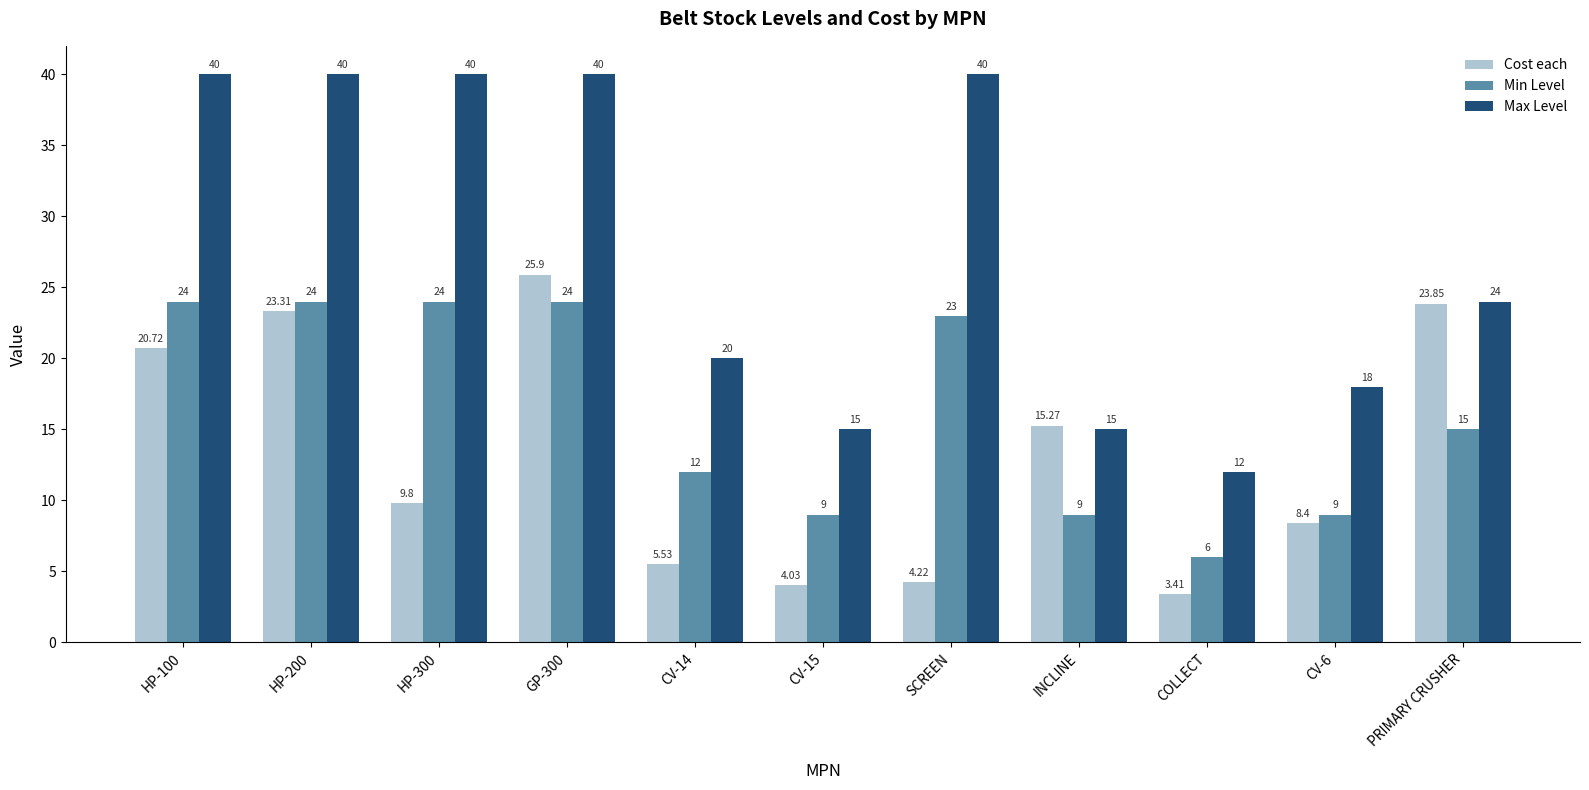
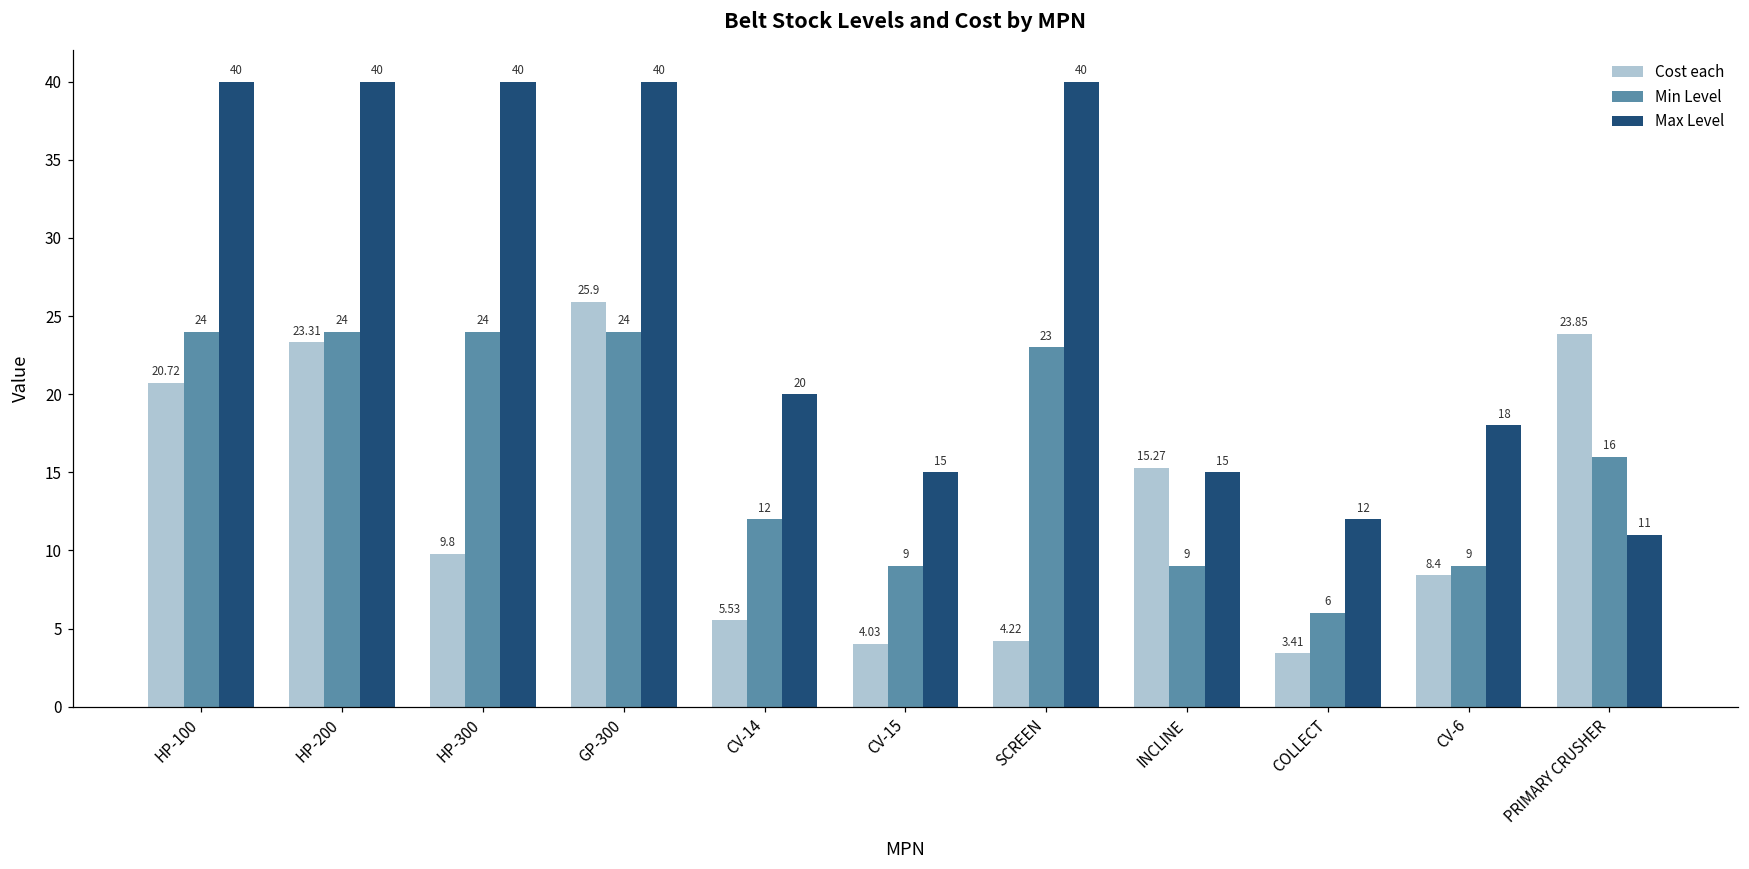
  {
    "Cost each": {
      "HP-100": 20.72,
      "HP-200": 23.31,
      "HP-300": 9.8,
      "GP-300": 25.9,
      "CV-14": 5.53,
      "CV-15": 4.03,
      "SCREEN": 4.22,
      "INCLINE": 15.27,
      "COLLECT": 3.41,
      "CV-6": 8.4,
      "PRIMARY CRUSHER": 23.85
    },
    "Min Level": {
      "HP-100": 24,
      "HP-200": 24,
      "HP-300": 24,
      "GP-300": 24,
      "CV-14": 12,
      "CV-15": 9,
      "SCREEN": 23,
      "INCLINE": 9,
      "COLLECT": 6,
      "CV-6": 9,
-     "PRIMARY CRUSHER": 15
+     "PRIMARY CRUSHER": 16
    },
    "Max Level": {
      "HP-100": 40,
      "HP-200": 40,
      "HP-300": 40,
      "GP-300": 40,
      "CV-14": 20,
      "CV-15": 15,
      "SCREEN": 40,
      "INCLINE": 15,
      "COLLECT": 12,
      "CV-6": 18,
-     "PRIMARY CRUSHER": 24
+     "PRIMARY CRUSHER": 11
    }
  }
